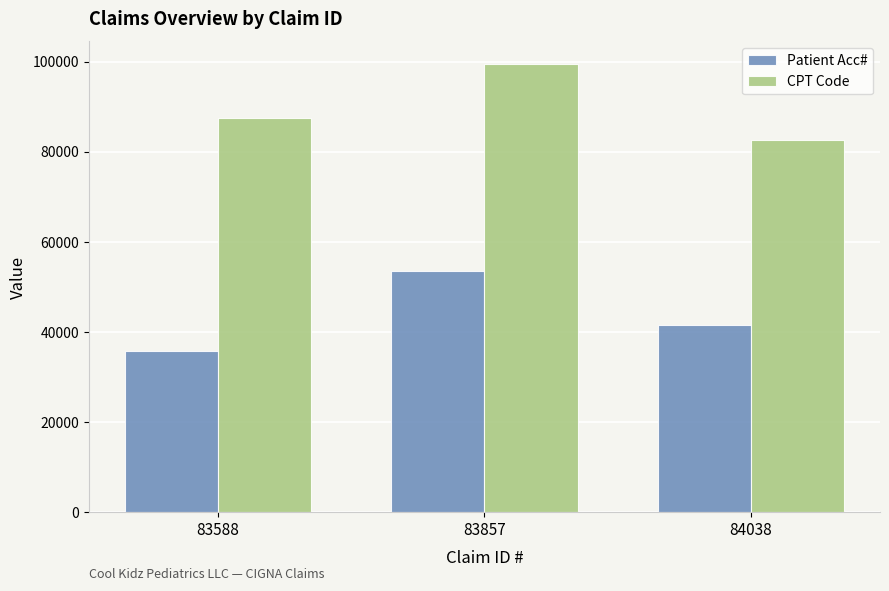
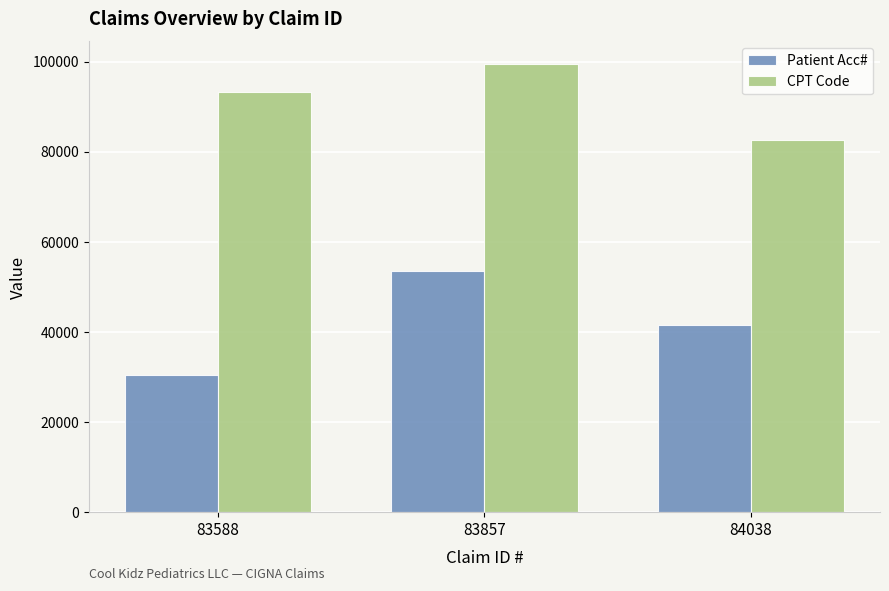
  {
    "Patient Acc#": {
-     "83588": 36000,
+     "83588": 30000,
      "83857": 53000,
      "84038": 41000
    },
    "CPT Code": {
-     "83588": 87000,
+     "83588": 93000,
      "83857": 99000,
      "84038": 83000
    }
  }
